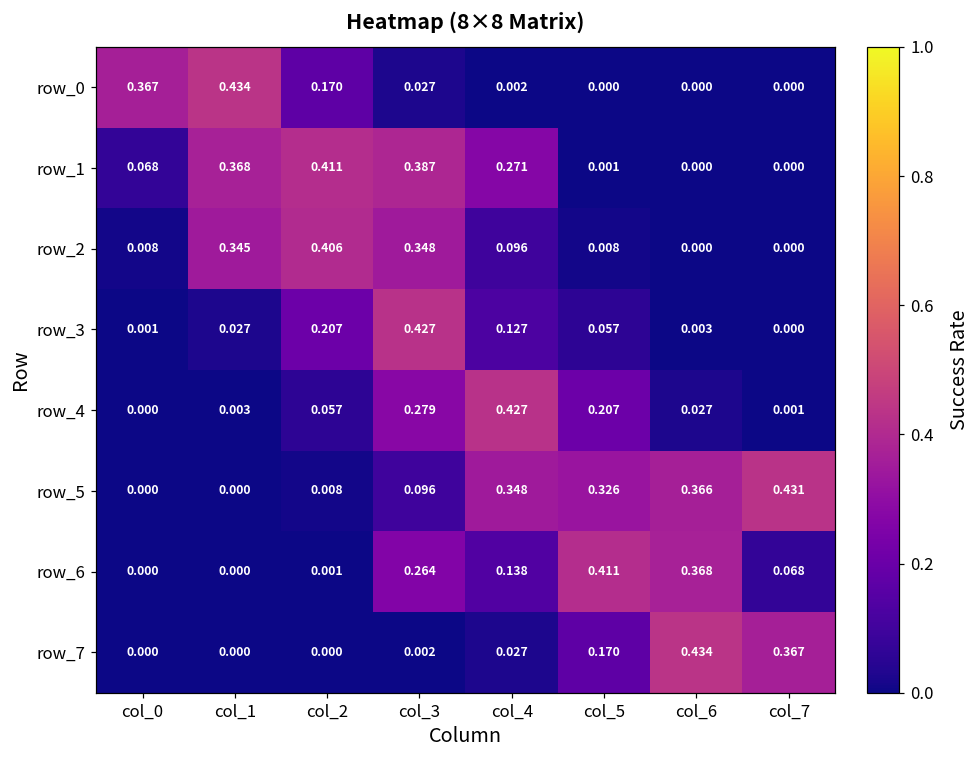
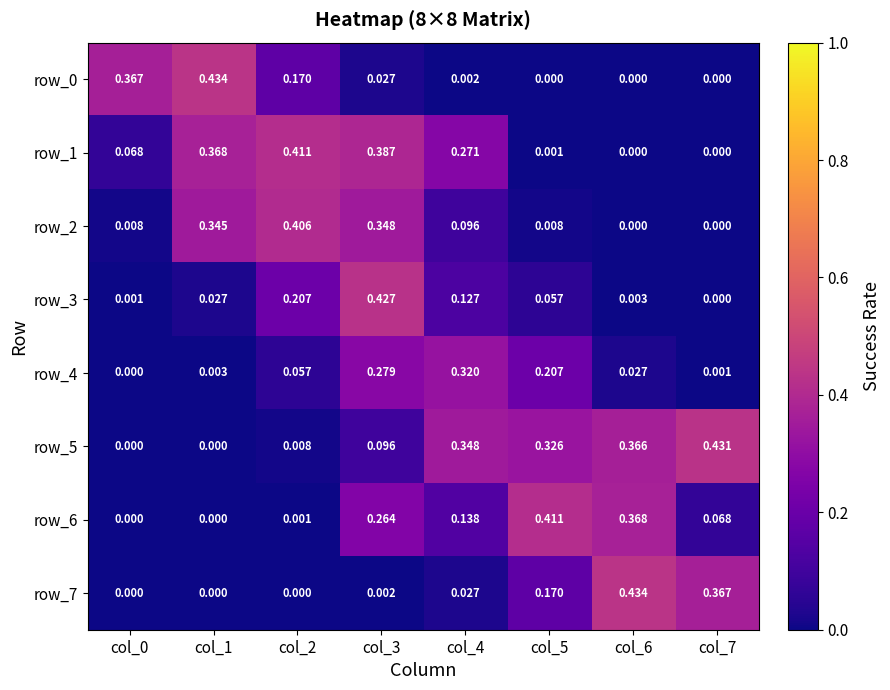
  {
    "row_0": {
      "col_0": 0.367,
      "col_1": 0.434,
      "col_2": 0.170,
      "col_3": 0.027,
      "col_4": 0.002,
      "col_5": 0.000,
      "col_6": 0.000,
      "col_7": 0.000
    },
    "row_1": {
      "col_0": 0.068,
      "col_1": 0.368,
      "col_2": 0.411,
      "col_3": 0.387,
      "col_4": 0.271,
      "col_5": 0.001,
      "col_6": 0.000,
      "col_7": 0.000
    },
    "row_2": {
      "col_0": 0.008,
      "col_1": 0.345,
      "col_2": 0.406,
      "col_3": 0.348,
      "col_4": 0.096,
      "col_5": 0.008,
      "col_6": 0.000,
      "col_7": 0.000
    },
    "row_3": {
      "col_0": 0.001,
      "col_1": 0.027,
      "col_2": 0.207,
      "col_3": 0.427,
      "col_4": 0.127,
      "col_5": 0.057,
      "col_6": 0.003,
      "col_7": 0.000
    },
    "row_4": {
      "col_0": 0.000,
      "col_1": 0.003,
      "col_2": 0.057,
      "col_3": 0.279,
-     "col_4": 0.427,
+     "col_4": 0.320,
      "col_5": 0.207,
      "col_6": 0.027,
      "col_7": 0.001
    },
    "row_5": {
      "col_0": 0.000,
      "col_1": 0.000,
      "col_2": 0.008,
      "col_3": 0.096,
      "col_4": 0.348,
      "col_5": 0.326,
      "col_6": 0.366,
      "col_7": 0.431
    },
    "row_6": {
      "col_0": 0.000,
      "col_1": 0.000,
      "col_2": 0.001,
      "col_3": 0.264,
      "col_4": 0.138,
      "col_5": 0.411,
      "col_6": 0.368,
      "col_7": 0.068
    },
    "row_7": {
      "col_0": 0.000,
      "col_1": 0.000,
      "col_2": 0.000,
      "col_3": 0.002,
      "col_4": 0.027,
      "col_5": 0.170,
      "col_6": 0.434,
      "col_7": 0.367
    }
  }
